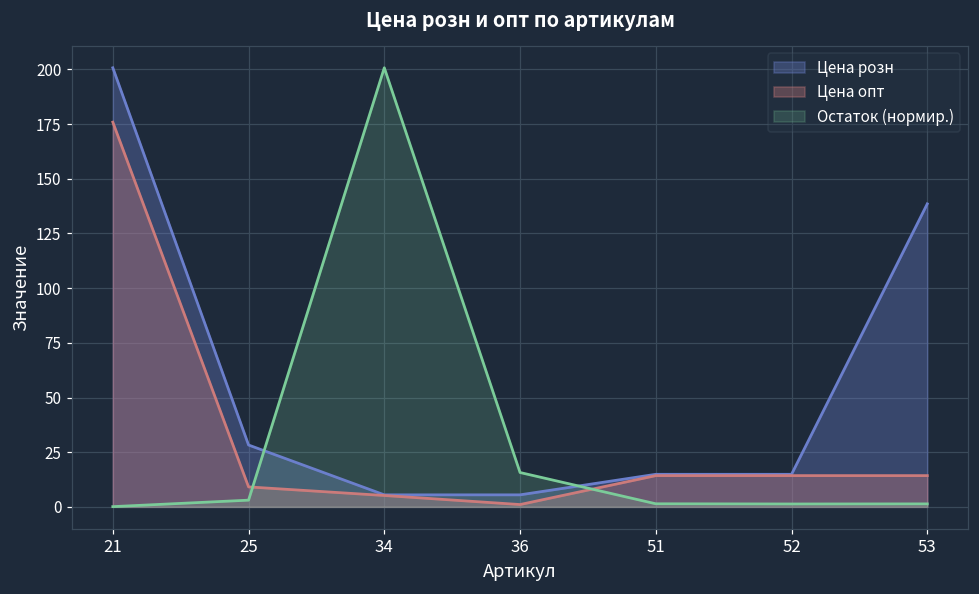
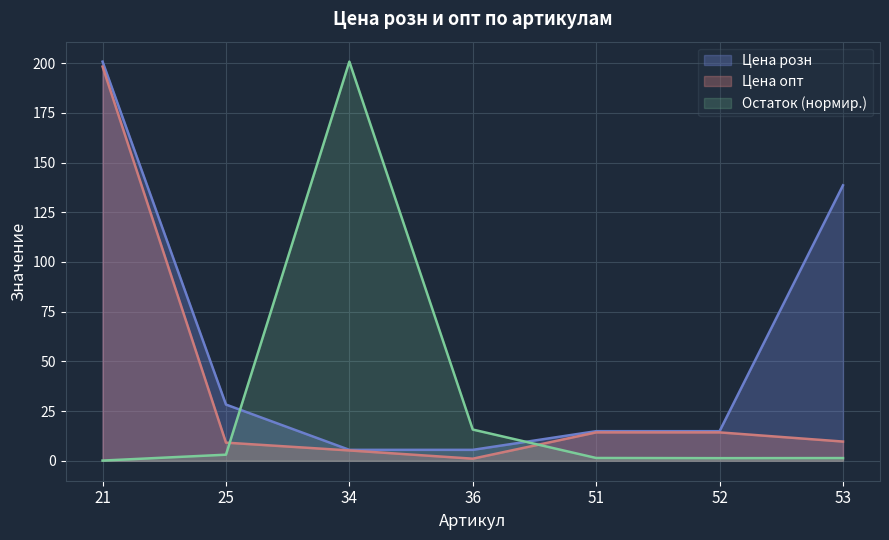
  {
    "Цена опт": {
-     "21": 176,
+     "21": 198,
      "25": 9,
      "36": 1,
-     "53": 14
+     "53": 10
    }
  }
